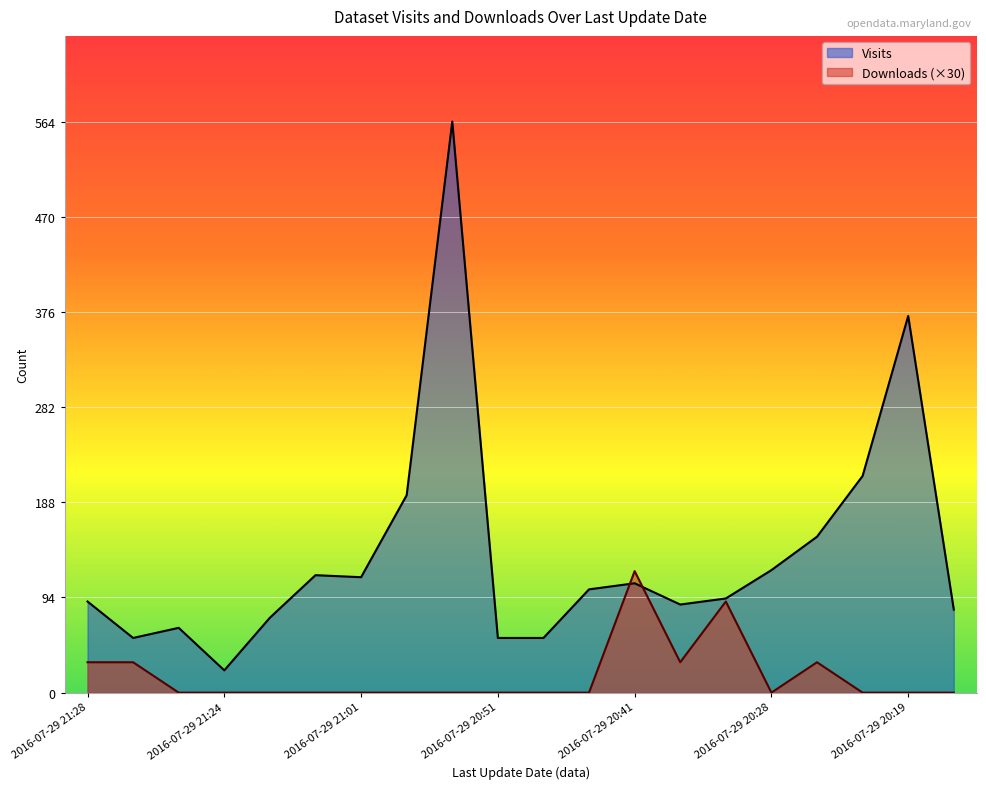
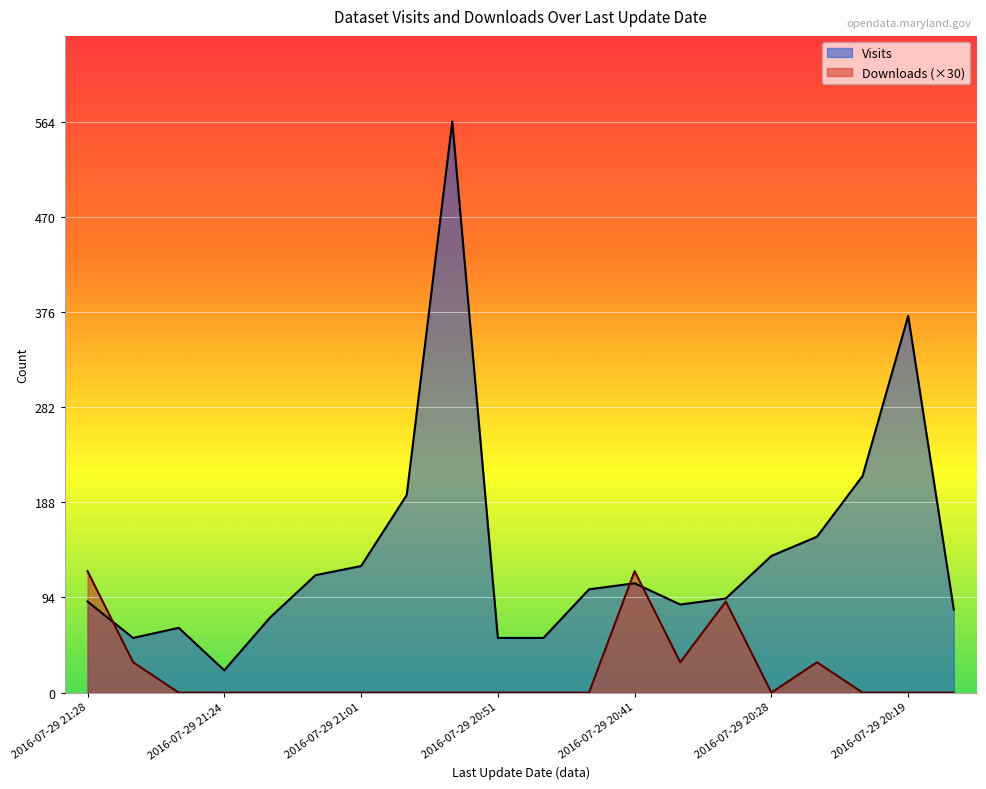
  {
    "Visits": {
      "2016-07-29 21:28": 90,
      "2016-07-29 21:24": 22,
-     "2016-07-29 21:01": 114,
+     "2016-07-29 21:01": 125,
      "2016-07-29 20:51": 54,
      "2016-07-29 20:41": 108,
-     "2016-07-29 20:28": 121,
+     "2016-07-29 20:28": 135,
      "2016-07-29 20:19": 372
    },
    "Downloads (×30)": {
-     "2016-07-29 21:28": 30,
+     "2016-07-29 21:28": 120,
      "2016-07-29 21:24": 0,
      "2016-07-29 21:01": 0,
      "2016-07-29 20:51": 0,
      "2016-07-29 20:41": 120,
      "2016-07-29 20:28": 0,
      "2016-07-29 20:19": 0
    }
  }
